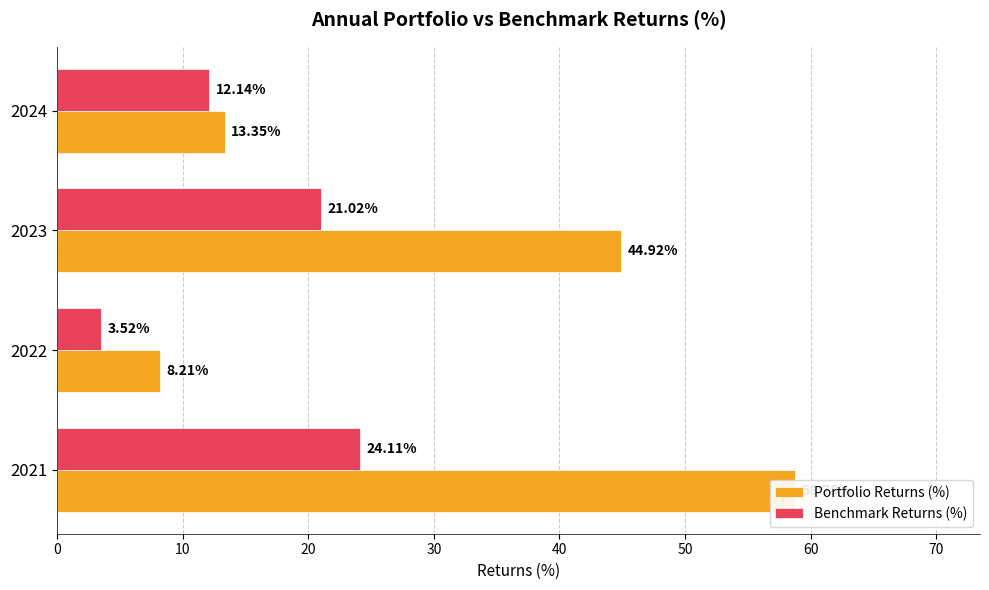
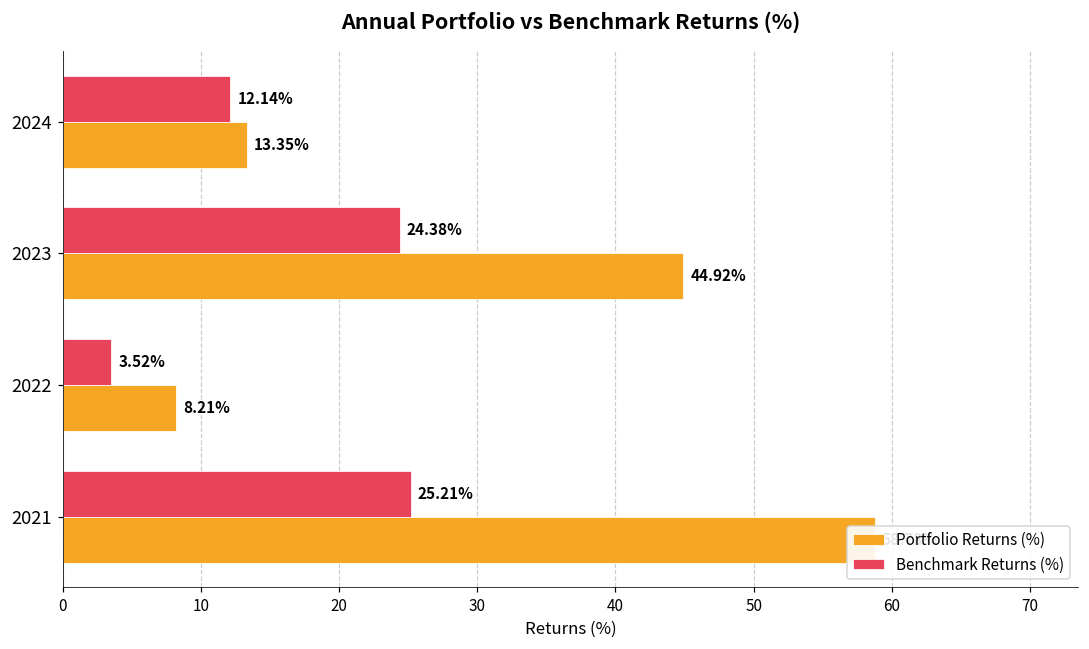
  {
    "Portfolio Returns (%)": {
      "2024": "13.35%",
      "2023": "44.92%",
      "2022": "8.21%"
    },
    "Benchmark Returns (%)": {
      "2024": "12.14%",
-     "2023": "21.02%",
+     "2023": "24.38%",
      "2022": "3.52%",
-     "2021": "24.11%"
+     "2021": "25.21%"
    }
  }
